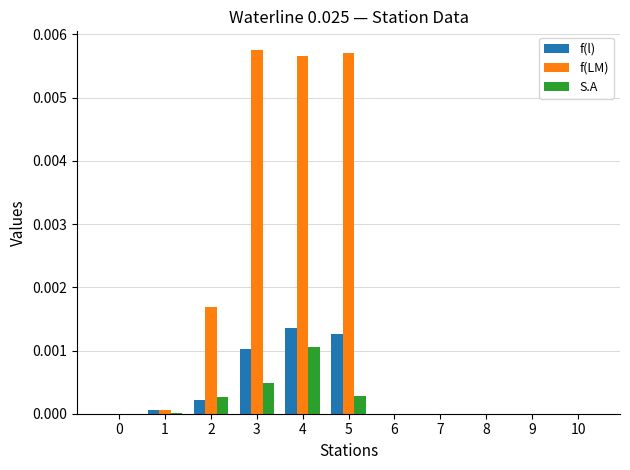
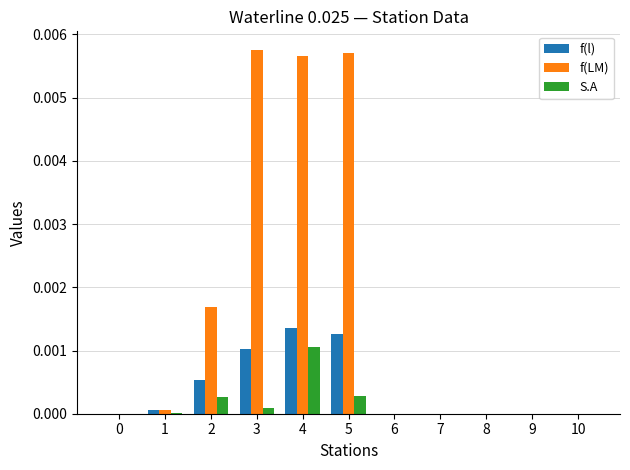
  {
    "f(l)": {
      "0": 0.0000,
      "1": 0.0001,
-     "2": 0.0002,
+     "2": 0.0005,
      "3": 0.0010,
      "4": 0.0014,
      "5": 0.0013,
      "6": 0.0000,
      "7": 0.0000,
      "8": 0.0000,
      "9": 0.0000,
      "10": 0.0000
    },
    "f(LM)": {
      "0": 0.0000,
      "1": 0.0001,
      "2": 0.0017,
      "3": 0.0058,
      "4": 0.0057,
      "5": 0.0057,
      "6": 0.0000,
      "7": 0.0000,
      "8": 0.0000,
      "9": 0.0000,
      "10": 0.0000
    },
    "S.A": {
      "0": 0.0000,
      "2": 0.0003,
-     "3": 0.0005,
+     "3": 0.0001,
      "4": 0.0010,
      "5": 0.0003,
      "6": 0.0000,
      "7": 0.0000,
      "8": 0.0000,
      "9": 0.0000,
      "10": 0.0000
    }
  }
